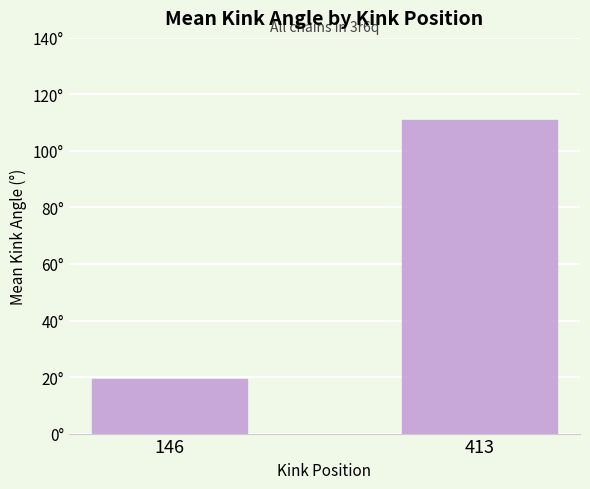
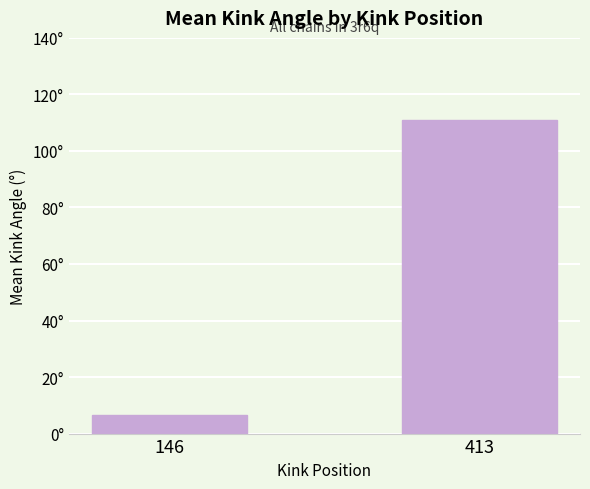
  {
-   "146": "19°",
+   "146": "7°",
    "413": "111°"
  }
